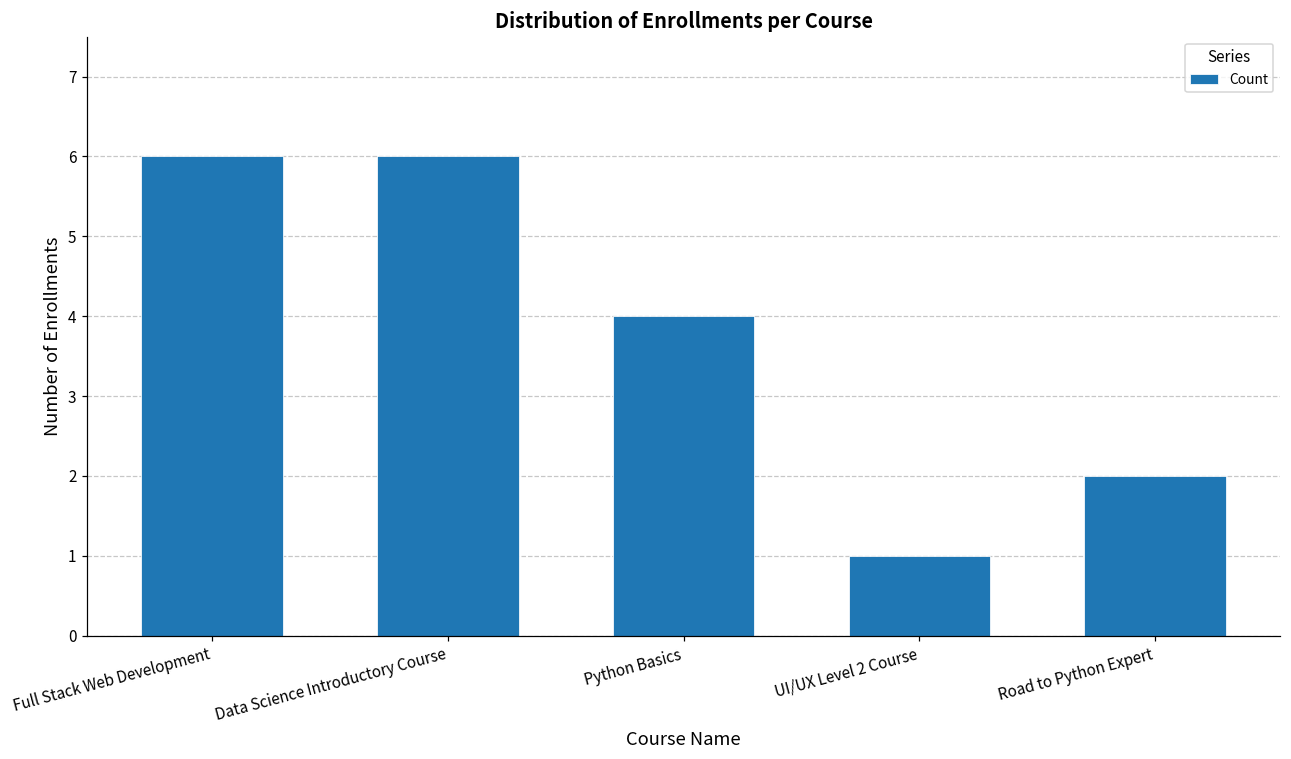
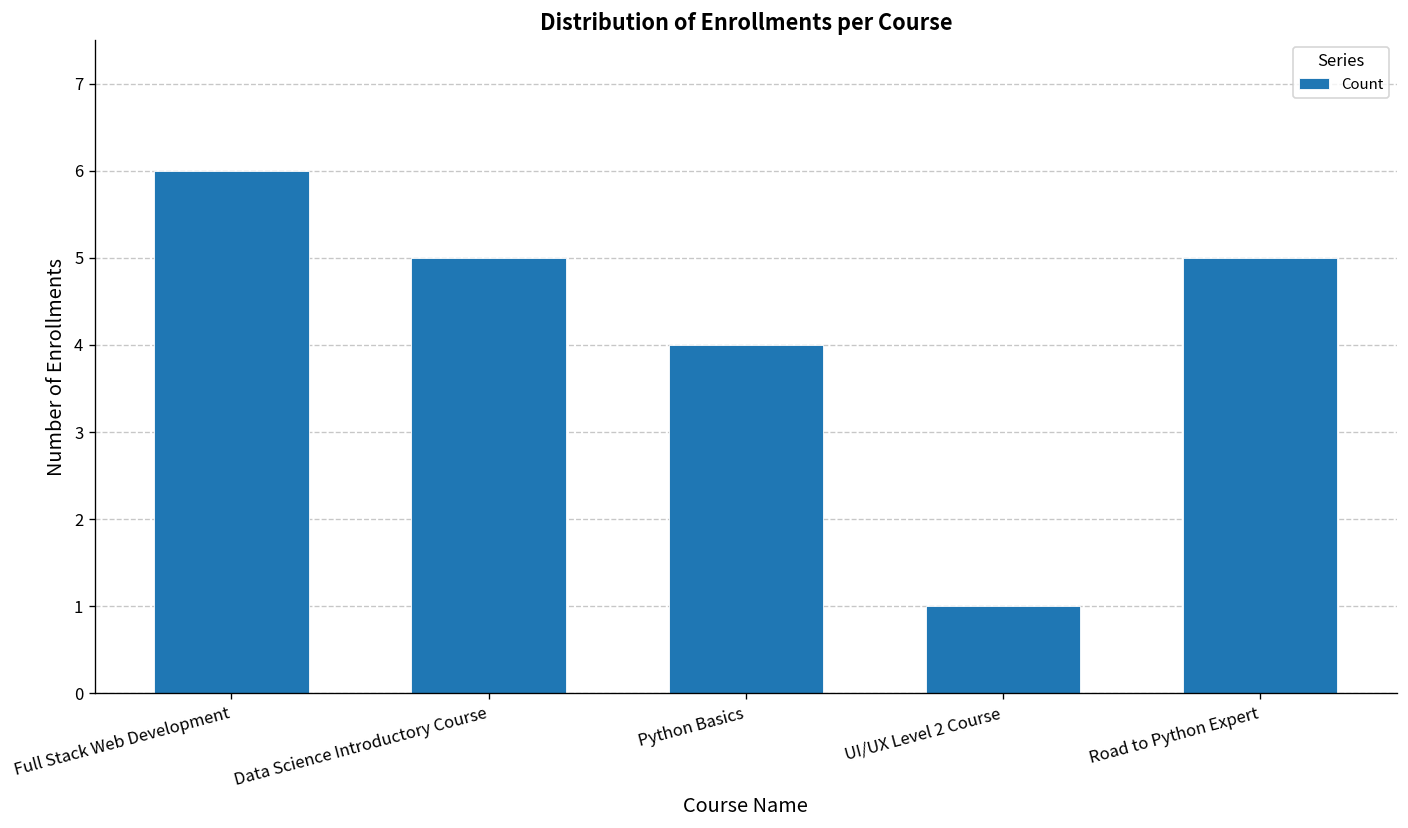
  {
    "Full Stack Web Development": 6,
-   "Data Science Introductory Course": 6,
+   "Data Science Introductory Course": 5,
    "Python Basics": 4,
    "UI/UX Level 2 Course": 1,
-   "Road to Python Expert": 2
+   "Road to Python Expert": 5
  }
